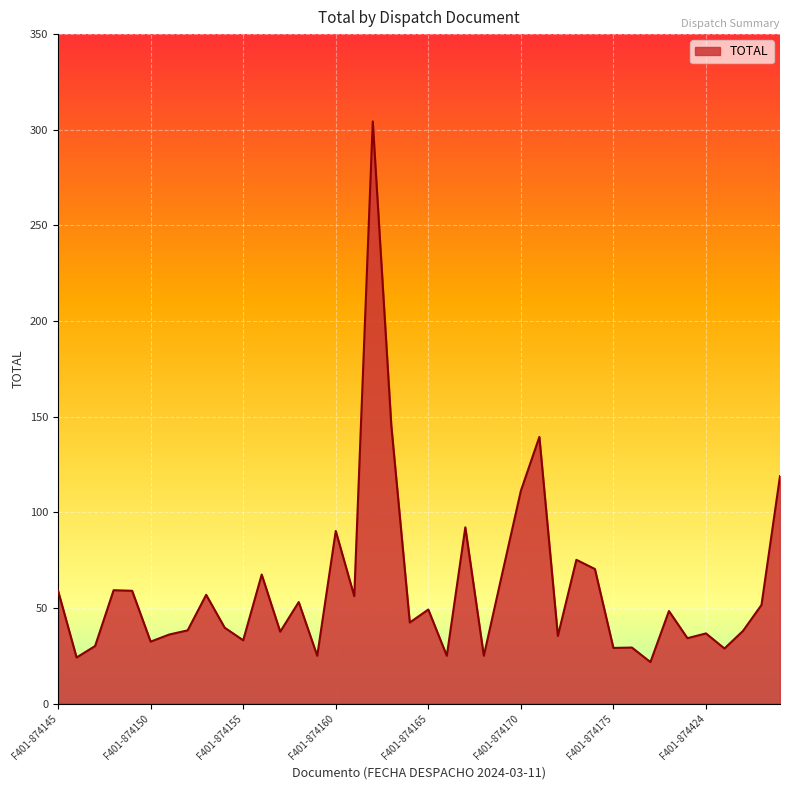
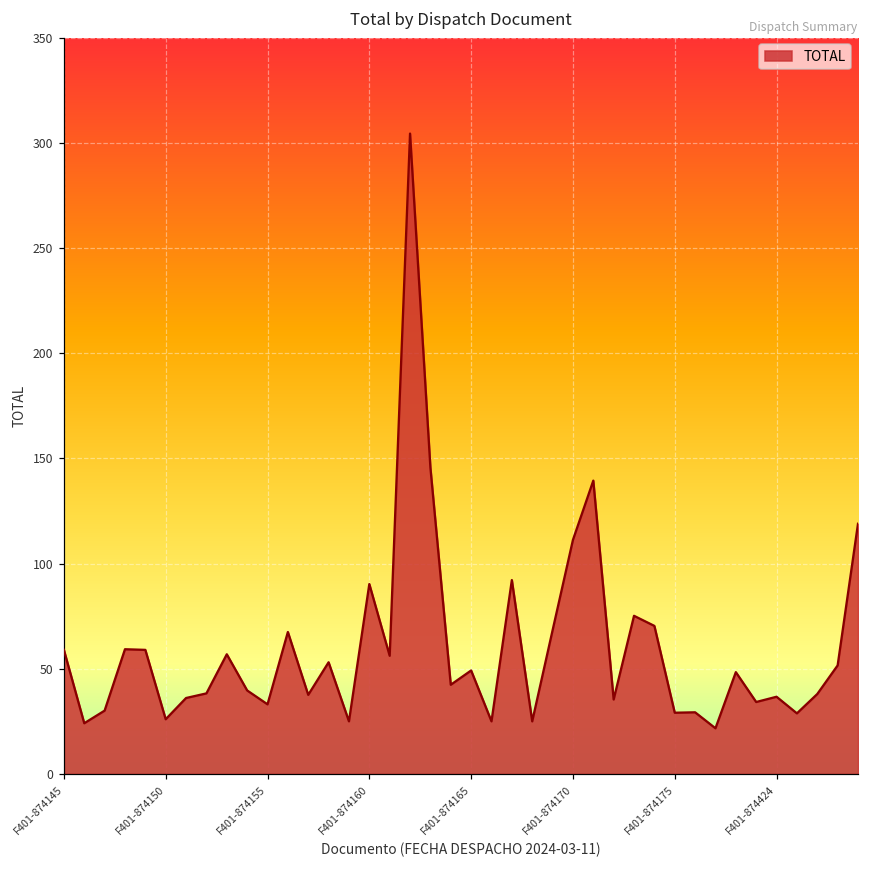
  {
    "F401-874145": 59,
-   "F401-874150": 32,
+   "F401-874150": 26,
    "F401-874155": 33,
    "F401-874160": 90,
    "F401-874165": 49,
    "F401-874170": 111,
    "F401-874175": 29,
    "F401-874424": 37
  }
